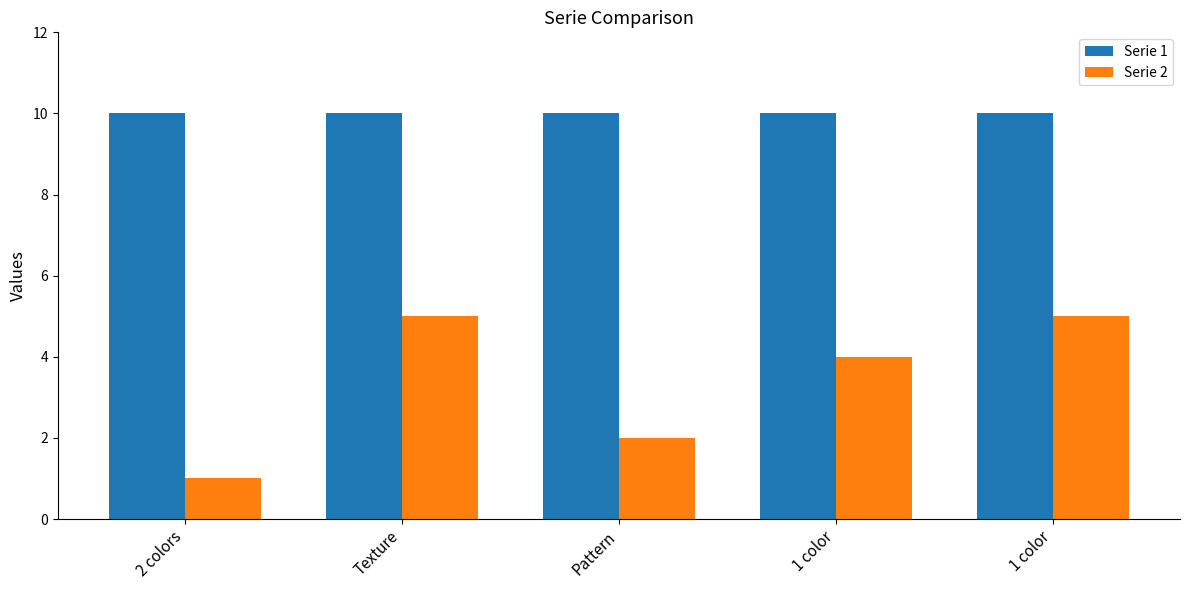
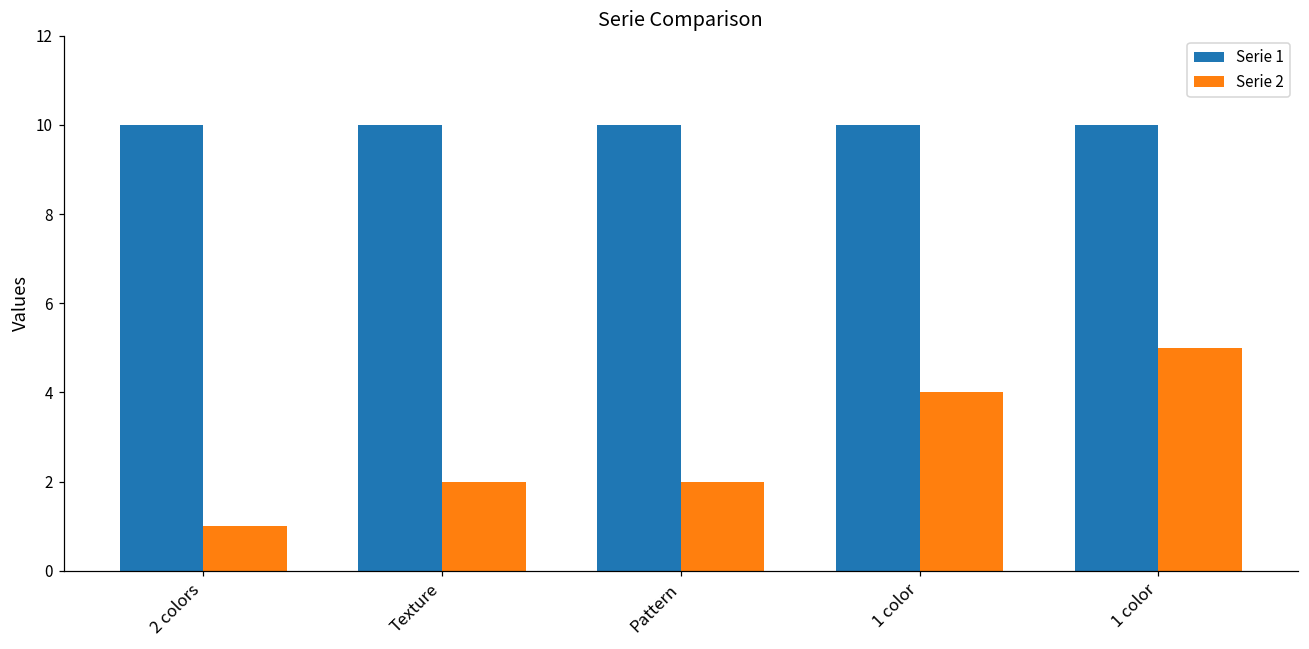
  {
    "Serie 1": {
      "2 colors": 10,
      "Texture": 10,
      "Pattern": 10
    },
    "Serie 2": {
      "2 colors": 1,
-     "Texture": 5,
+     "Texture": 2,
      "Pattern": 2
    }
  }
